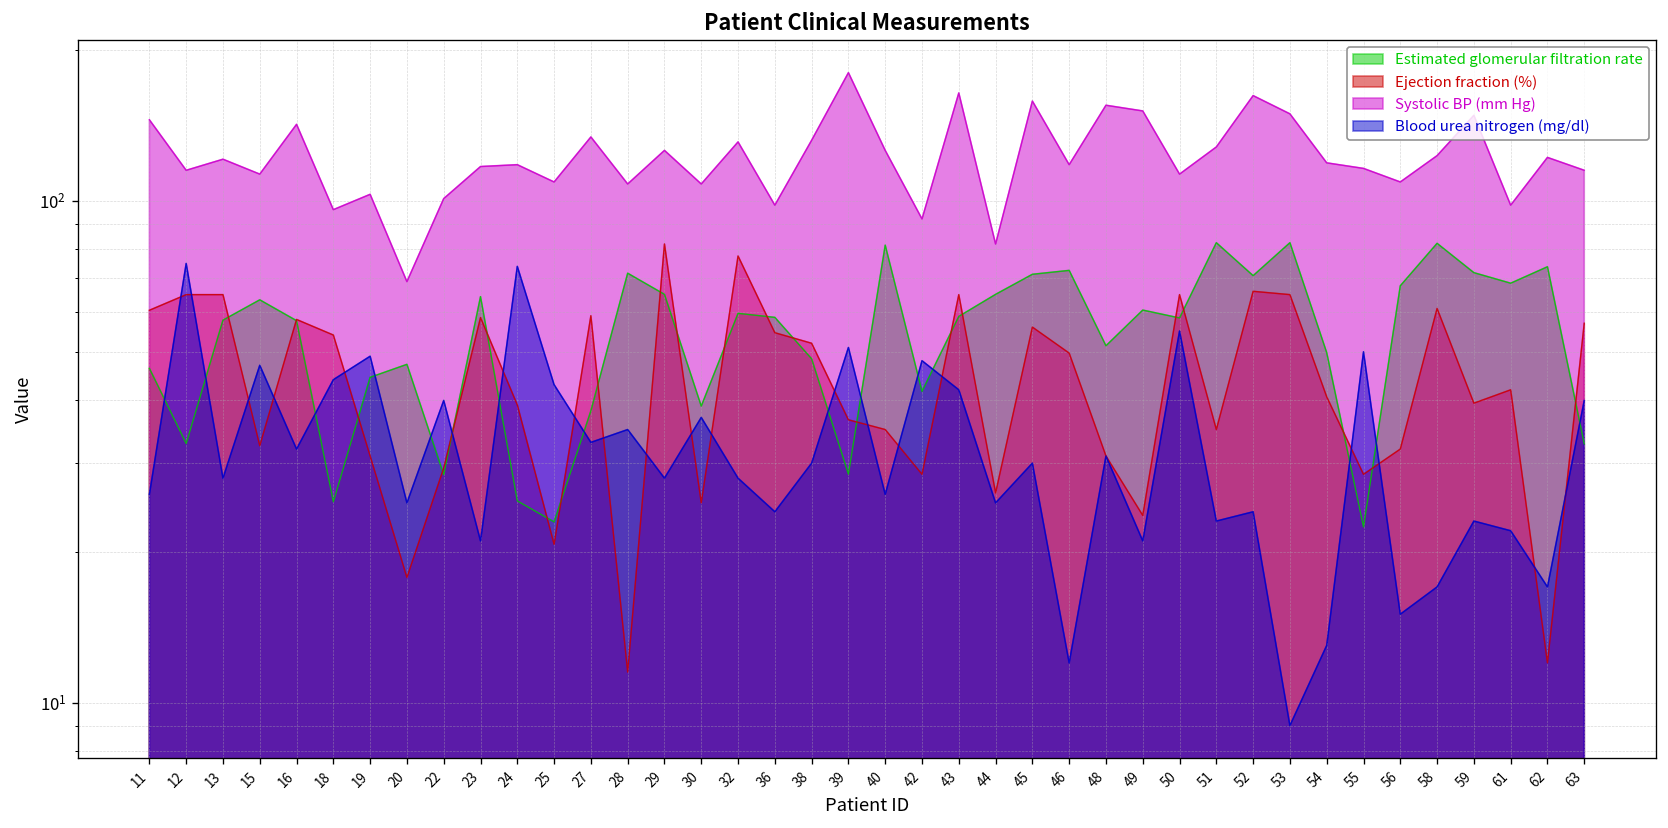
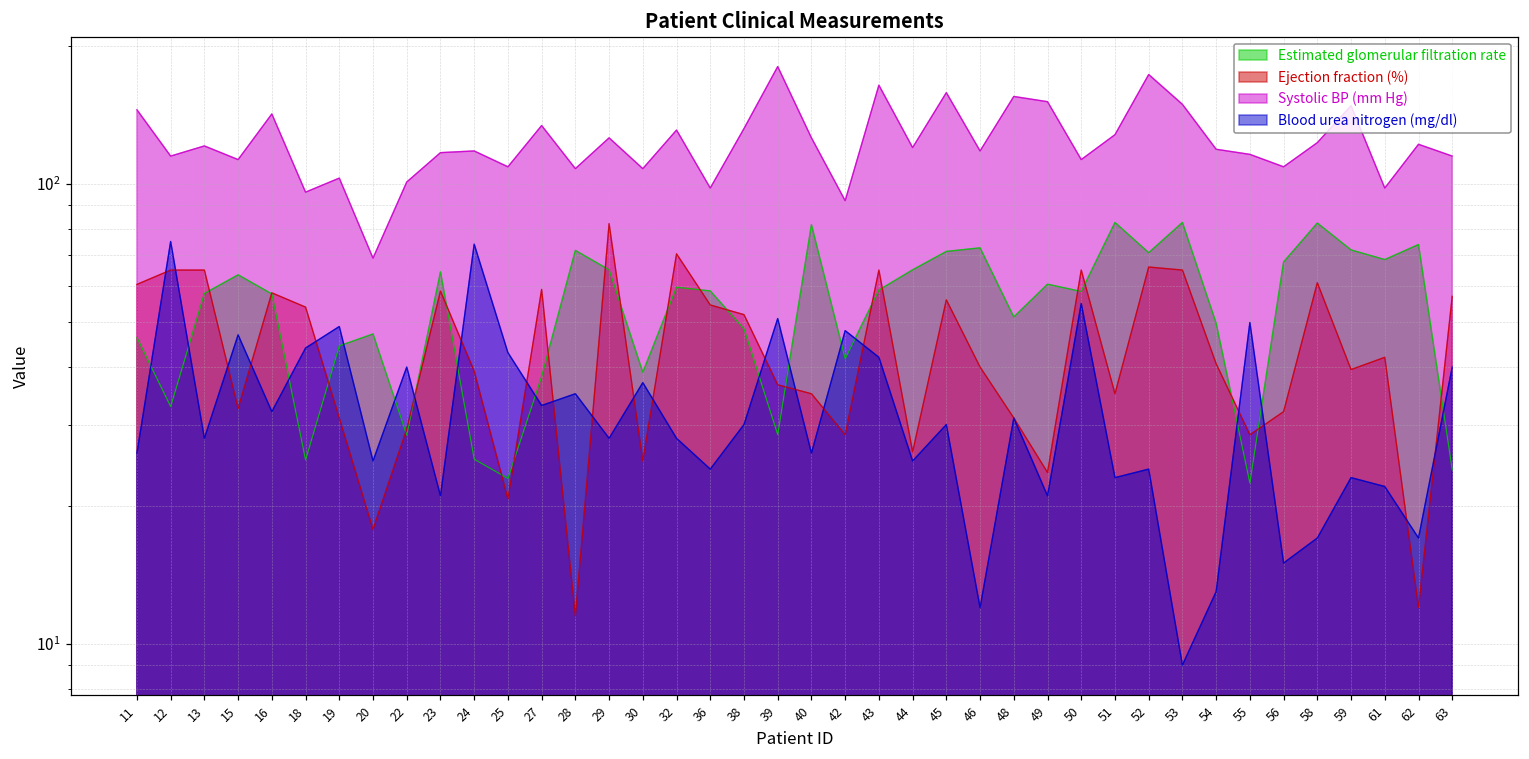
  {
    "Estimated glomerular filtration rate": {
      "11": 46,
      "12": 33,
      "13": 58,
      "15": 63,
      "18": 25,
      "19": 44,
      "20": 47,
      "22": 28,
      "23": 64,
      "24": 25,
      "25": 23,
      "27": 38,
      "28": 72,
      "29": 65,
      "30": 39,
      "32": 60,
      "36": 59,
      "38": 48,
      "39": 29,
      "40": 82,
      "42": 42,
      "43": 59,
      "44": 65,
      "45": 71,
      "46": 73,
      "48": 51,
      "49": 61,
      "50": 58,
      "51": 82,
      "52": 71,
      "53": 82,
      "54": 50,
      "55": 22,
      "56": 68,
      "58": 82,
      "59": 72,
      "61": 69,
      "62": 74,
-     "63": 33
+     "63": 24
    },
    "Ejection fraction (%)": {
      "11": 61,
      "12": 65,
      "13": 65,
      "15": 33,
      "18": 54,
      "19": 31,
      "20": 17.8,
      "22": 29,
      "23": 59,
      "24": 39,
      "25": 21,
      "27": 59,
      "28": 11.5,
      "29": 82,
      "30": 25,
-     "32": 78,
+     "32": 71,
      "36": 55,
      "38": 52,
      "39": 37,
      "40": 35,
      "42": 29,
      "43": 65,
      "44": 26,
      "45": 56,
-     "46": 50,
+     "46": 40,
      "49": 24,
      "50": 65,
      "51": 35,
      "52": 66,
      "53": 65,
      "54": 41,
      "55": 29,
      "56": 32,
      "58": 61,
      "59": 40,
      "61": 42,
      "62": 12,
      "63": 57
    },
    "Systolic BP (mm Hg)": {
      "11": 145,
      "12": 115,
      "13": 121,
      "15": 113,
      "16": 142,
      "18": 96,
      "19": 103,
      "20": 69,
      "22": 101,
      "23": 117,
      "24": 118,
      "25": 109,
      "27": 134,
      "28": 108,
      "29": 126,
      "30": 108,
      "32": 131,
      "36": 98,
      "38": 132,
      "39": 180,
      "40": 126,
      "42": 92,
      "43": 164,
-     "44": 82,
+     "44": 120,
      "45": 158,
      "46": 118,
      "48": 155,
      "49": 151,
      "50": 113,
      "51": 128,
-     "52": 162,
+     "52": 173,
      "53": 149,
      "54": 119,
      "55": 116,
      "56": 109,
      "58": 123,
      "61": 98,
      "62": 122,
      "63": 115
    },
    "Blood urea nitrogen (mg/dl)": {
      "11": 26,
      "12": 75,
      "13": 28,
      "15": 47,
      "16": 32,
      "18": 44,
      "19": 49,
      "20": 25,
      "22": 40,
      "23": 21,
      "24": 74,
      "25": 43,
      "27": 33,
      "28": 35,
      "29": 28,
      "30": 37,
      "32": 28,
      "36": 24,
      "38": 30,
      "39": 51,
      "40": 26,
      "42": 48,
      "43": 42,
      "44": 25,
      "45": 30,
      "46": 12,
      "49": 21,
      "50": 55,
      "51": 23,
      "52": 24,
      "53": 9,
      "54": 13,
      "55": 50,
      "56": 15,
      "58": 17,
      "59": 23,
      "61": 22,
      "62": 17,
      "63": 40
    }
  }
